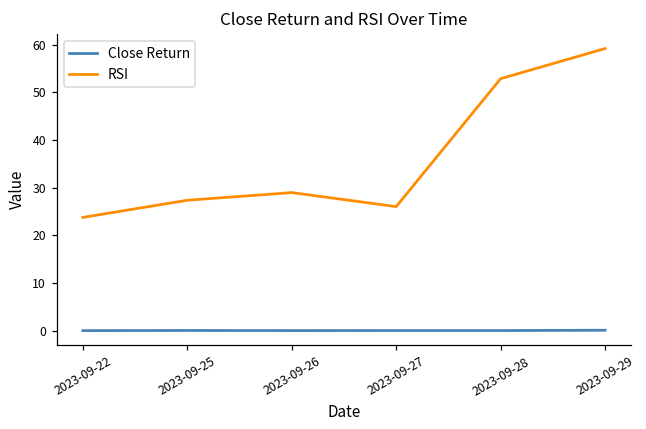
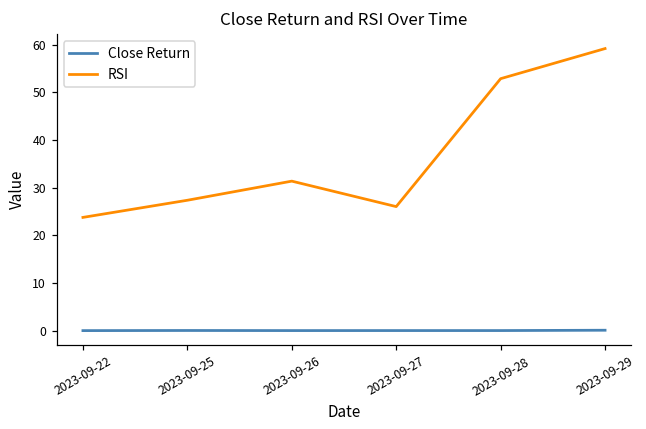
  {
    "Close Return": {
      "2023-09-22": 0,
      "2023-09-25": 0,
      "2023-09-26": 0,
      "2023-09-27": 0,
      "2023-09-28": 0,
      "2023-09-29": 0
    },
    "RSI": {
      "2023-09-22": 24,
      "2023-09-25": 27,
-     "2023-09-26": 29,
+     "2023-09-26": 31,
      "2023-09-27": 26,
      "2023-09-28": 53,
      "2023-09-29": 59
    }
  }
